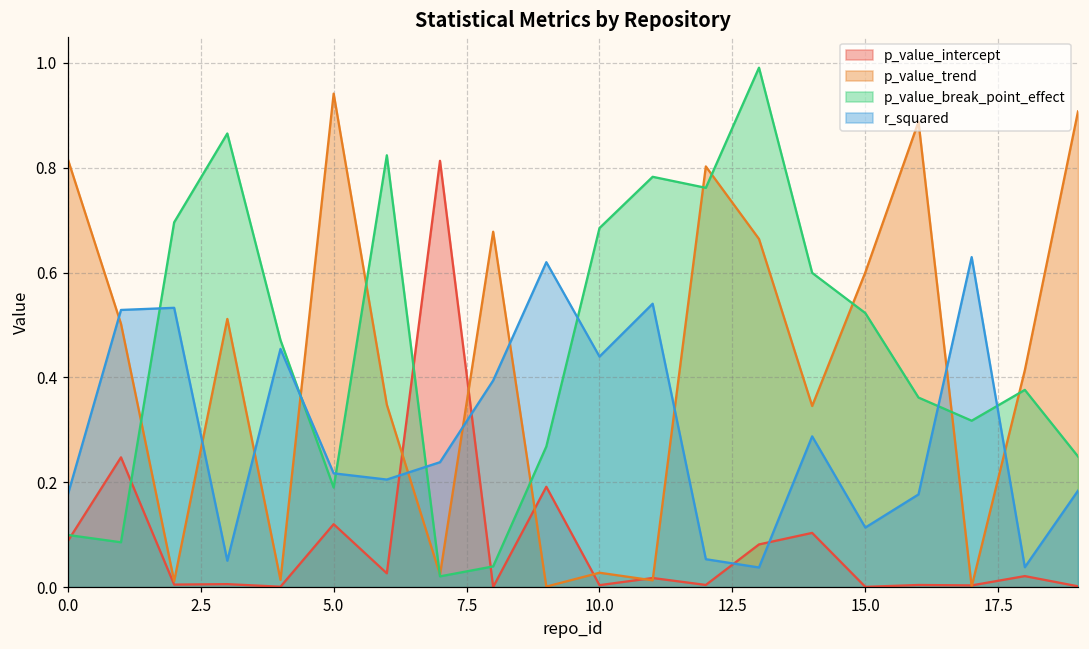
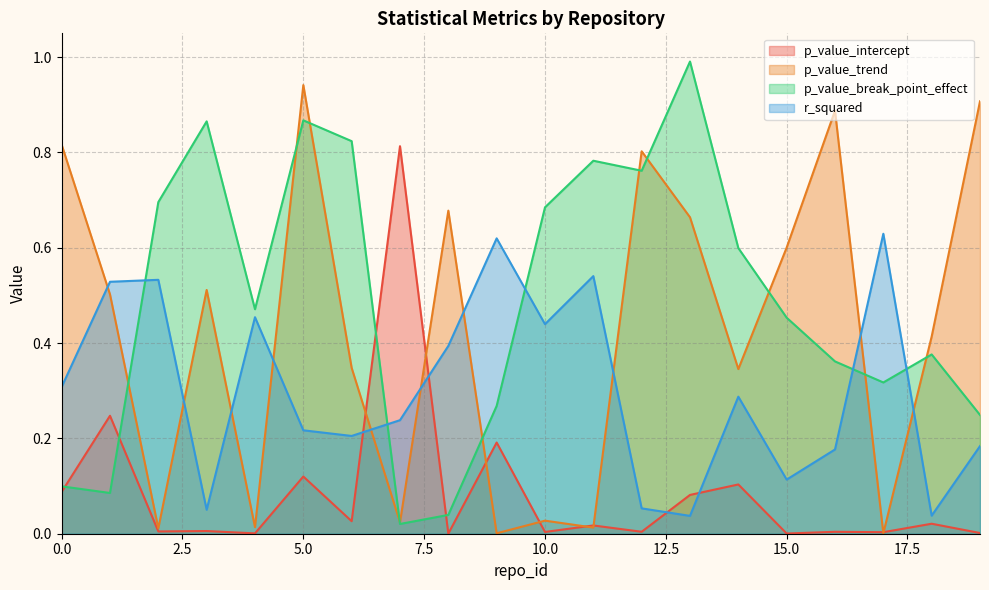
  {
    "p_value_break_point_effect": {
      "0.0": 0.10,
-     "5.0": 0.19,
+     "5.0": 0.87,
      "10.0": 0.68,
-     "15.0": 0.52
+     "15.0": 0.45
    },
    "r_squared": {
-     "0.0": 0.18,
+     "0.0": 0.31,
      "5.0": 0.22,
      "10.0": 0.44,
      "15.0": 0.11
    }
  }
